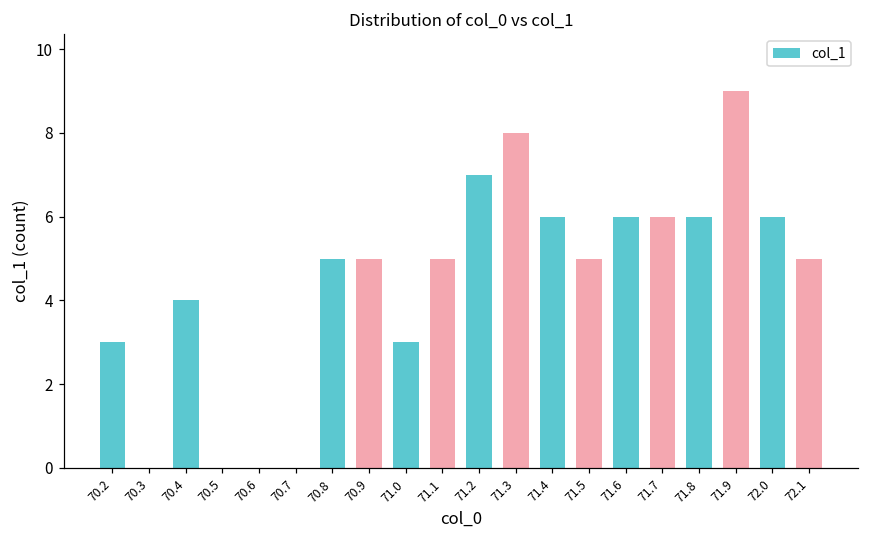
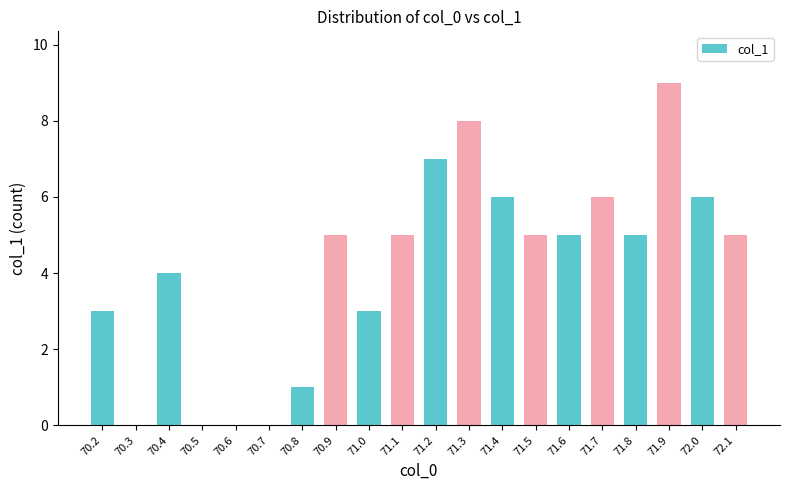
  {
    "70.2": 3,
    "70.3": 0,
    "70.4": 4,
    "70.5": 0,
    "70.6": 0,
    "70.7": 0,
-   "70.8": 5,
+   "70.8": 1,
    "70.9": 5,
    "71.0": 3,
    "71.1": 5,
    "71.2": 7,
    "71.3": 8,
    "71.4": 6,
    "71.5": 5,
-   "71.6": 6,
+   "71.6": 5,
    "71.7": 6,
-   "71.8": 6,
+   "71.8": 5,
    "71.9": 9,
    "72.0": 6,
    "72.1": 5
  }
